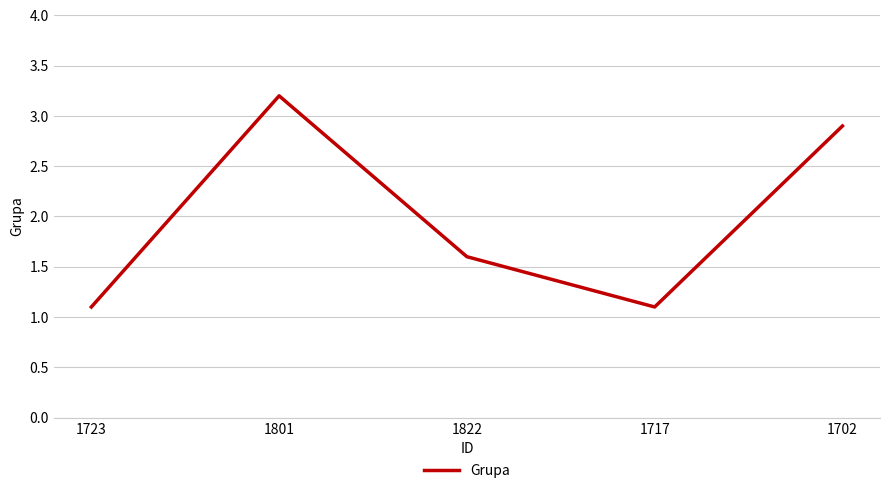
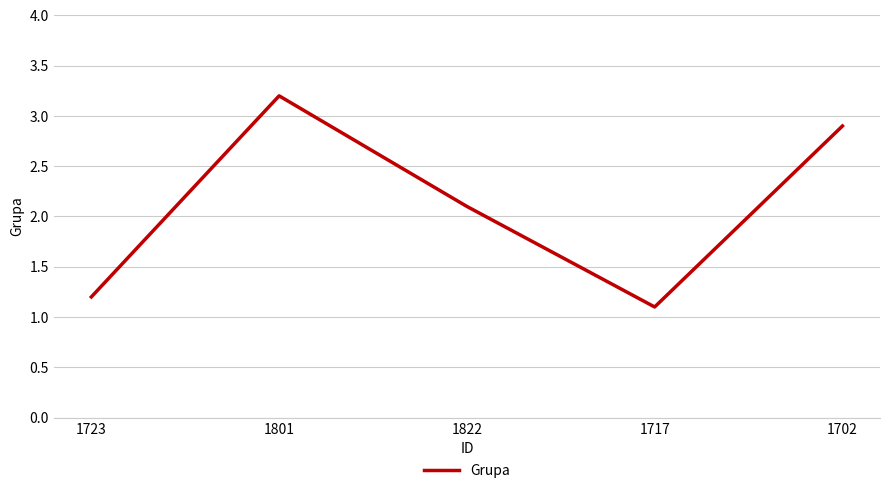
  {
-   "1723": 1.1,
+   "1723": 1.2,
    "1801": 3.2,
-   "1822": 1.6,
+   "1822": 2.1,
    "1717": 1.1,
    "1702": 2.9
  }
